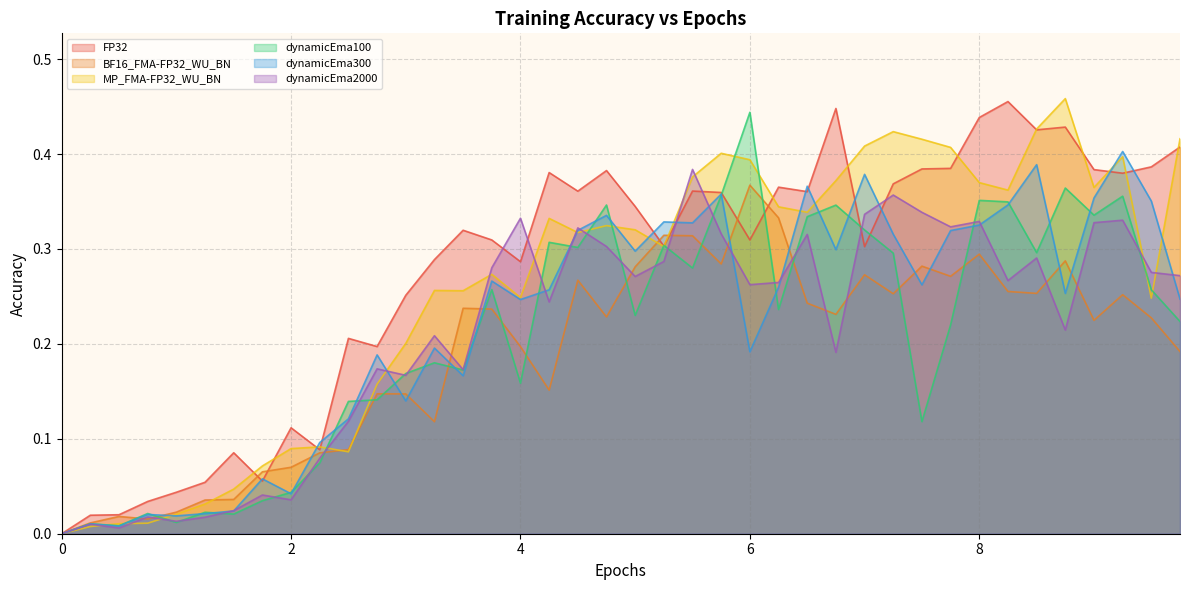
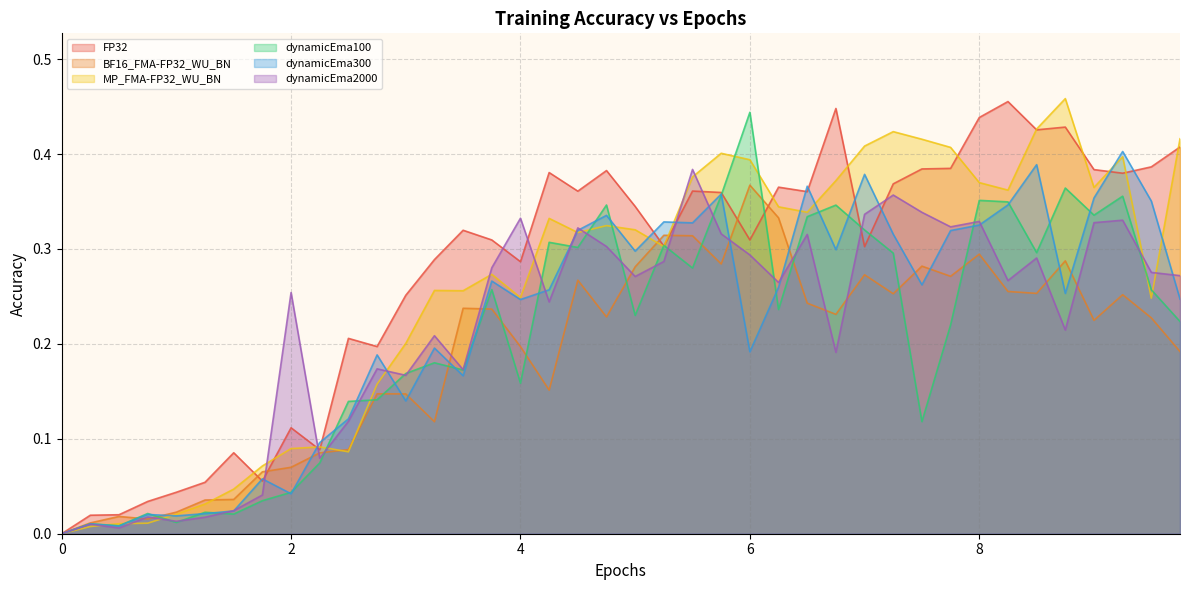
  {
    "dynamicEma100": {
      "4": 0.16,
      "6": 0.44,
      "8": 0.35
    },
    "dynamicEma300": {
      "6": 0.19,
      "8": 0.33
    },
    "dynamicEma2000": {
-     "2": 0.04,
+     "2": 0.25,
      "4": 0.33,
-     "6": 0.26,
+     "6": 0.29,
      "8": 0.33
    }
  }
